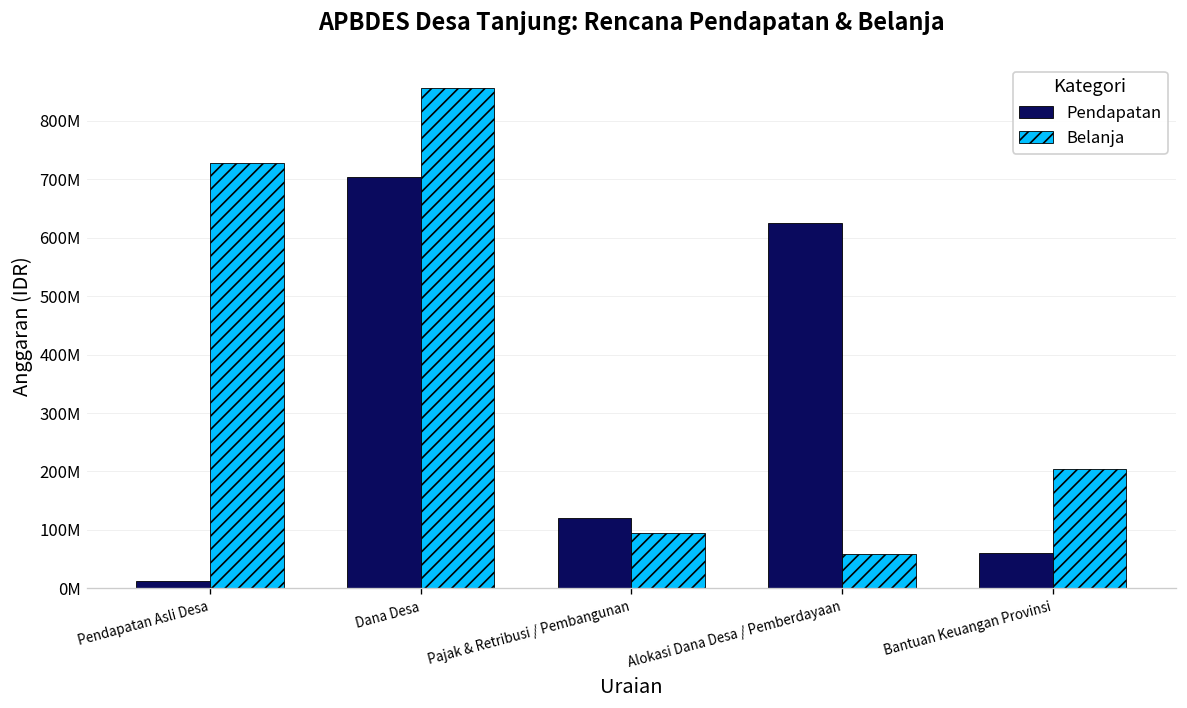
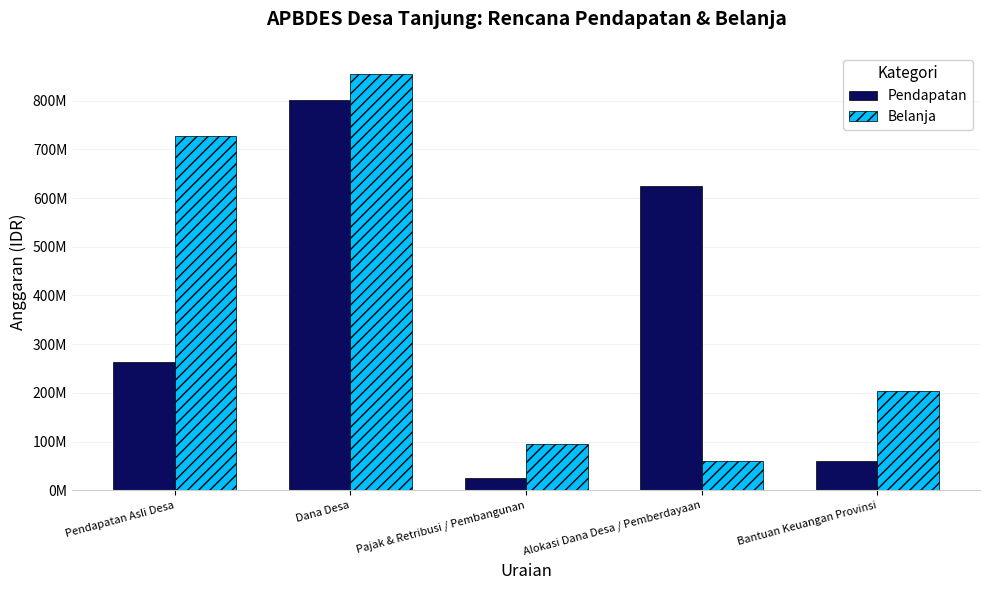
  {
    "Pendapatan": {
-     "Pendapatan Asli Desa": 10000000,
-     "Dana Desa": 700000000,
-     "Pajak & Retribusi / Pembangunan": 120000000,
+     "Pendapatan Asli Desa": 260000000,
+     "Dana Desa": 800000000,
+     "Pajak & Retribusi / Pembangunan": 30000000,
      "Alokasi Dana Desa / Pemberdayaan": 620000000,
      "Bantuan Keuangan Provinsi": 60000000
    },
    "Belanja": {
      "Pendapatan Asli Desa": 730000000,
      "Dana Desa": 860000000,
      "Pajak & Retribusi / Pembangunan": 100000000,
      "Alokasi Dana Desa / Pemberdayaan": 60000000,
      "Bantuan Keuangan Provinsi": 200000000
    }
  }
